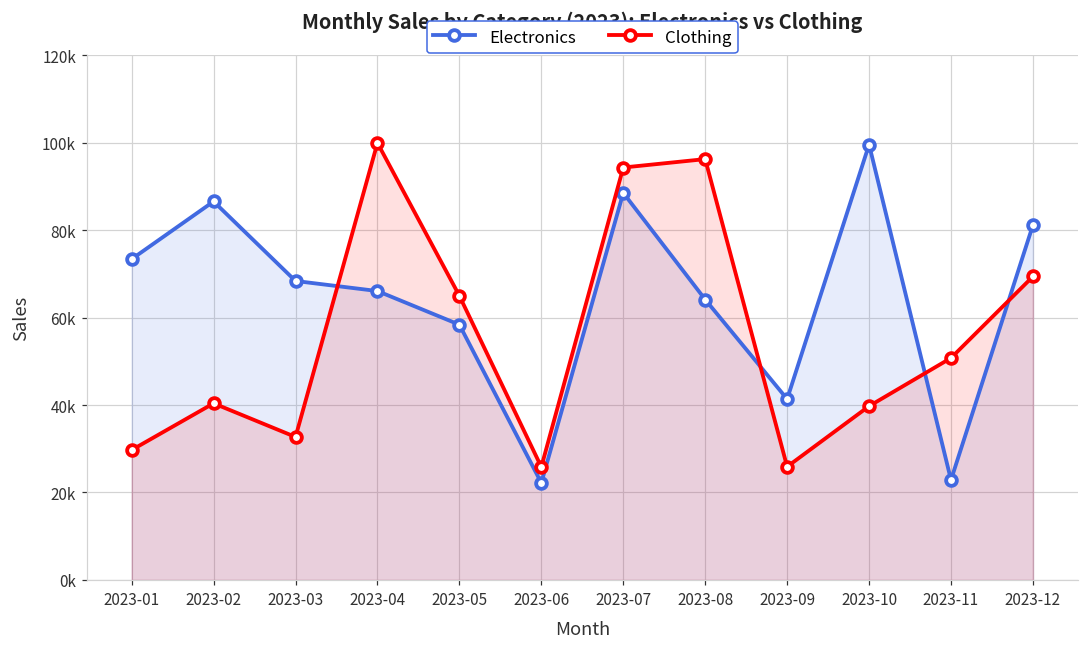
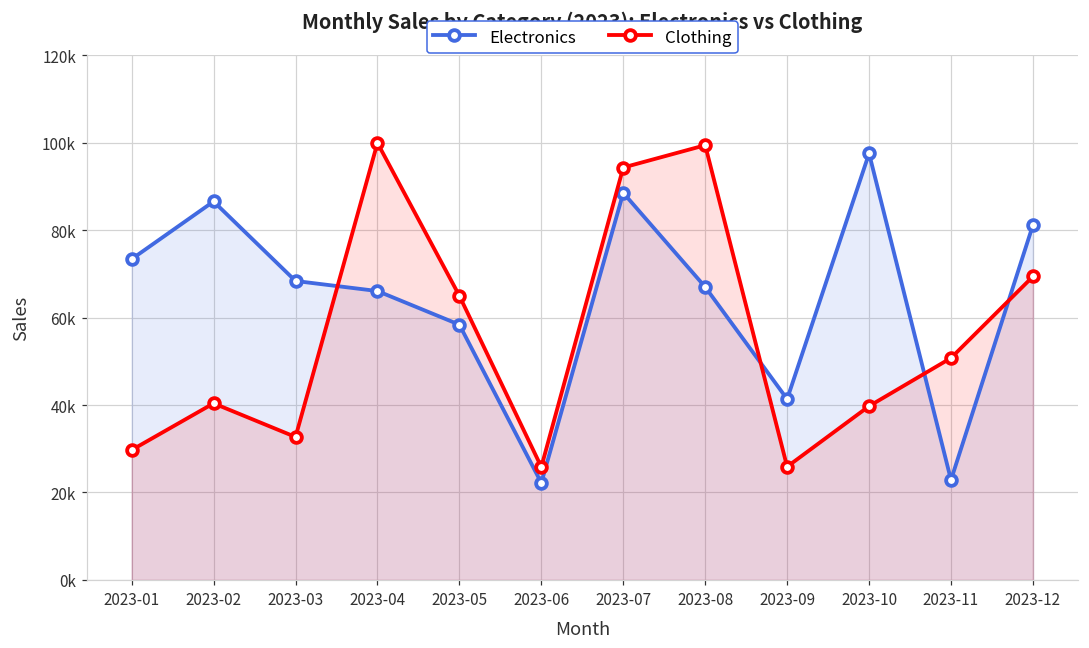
  {
    "Electronics": {
      "2023-01": 73000,
      "2023-02": 87000,
      "2023-03": 68000,
      "2023-04": 66000,
      "2023-05": 58000,
      "2023-06": 22000,
      "2023-07": 88000,
-     "2023-08": 64000,
+     "2023-08": 67000,
      "2023-09": 41000,
-     "2023-10": 100000,
+     "2023-10": 98000,
      "2023-11": 23000,
      "2023-12": 81000
    },
    "Clothing": {
      "2023-01": 30000,
      "2023-02": 40000,
      "2023-03": 33000,
      "2023-04": 100000,
      "2023-05": 65000,
      "2023-06": 26000,
      "2023-07": 94000,
-     "2023-08": 96000,
+     "2023-08": 99000,
      "2023-09": 26000,
      "2023-10": 40000,
      "2023-11": 51000,
      "2023-12": 69000
    }
  }
